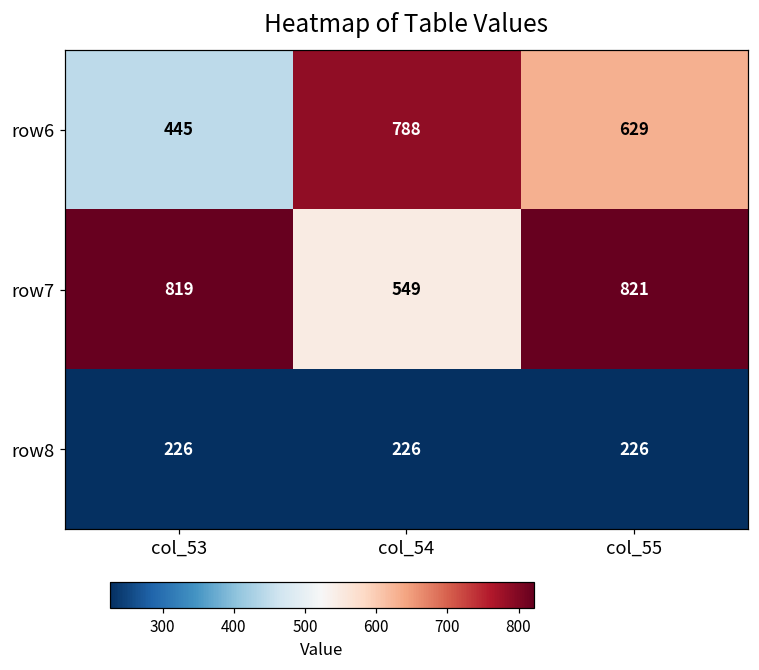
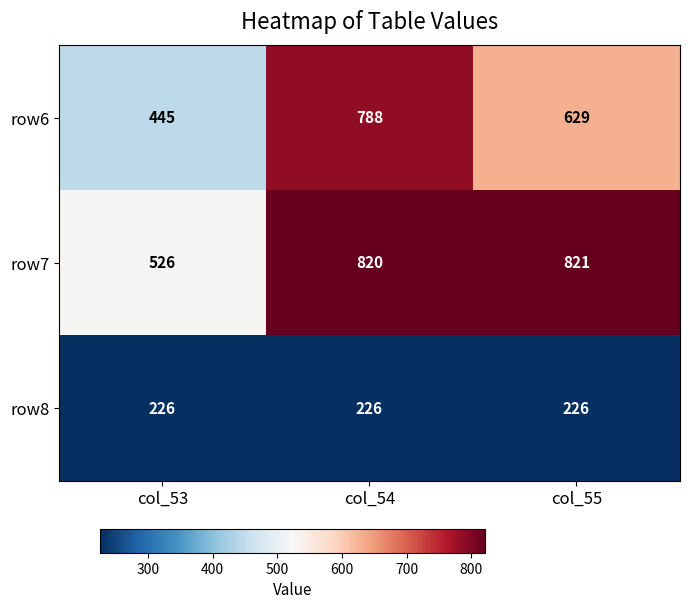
  {
    "row6": {
      "col_53": 445,
      "col_54": 788,
      "col_55": 629
    },
    "row7": {
-     "col_53": 819,
-     "col_54": 549,
+     "col_53": 526,
+     "col_54": 820,
      "col_55": 821
    },
    "row8": {
      "col_53": 226,
      "col_54": 226,
      "col_55": 226
    }
  }
